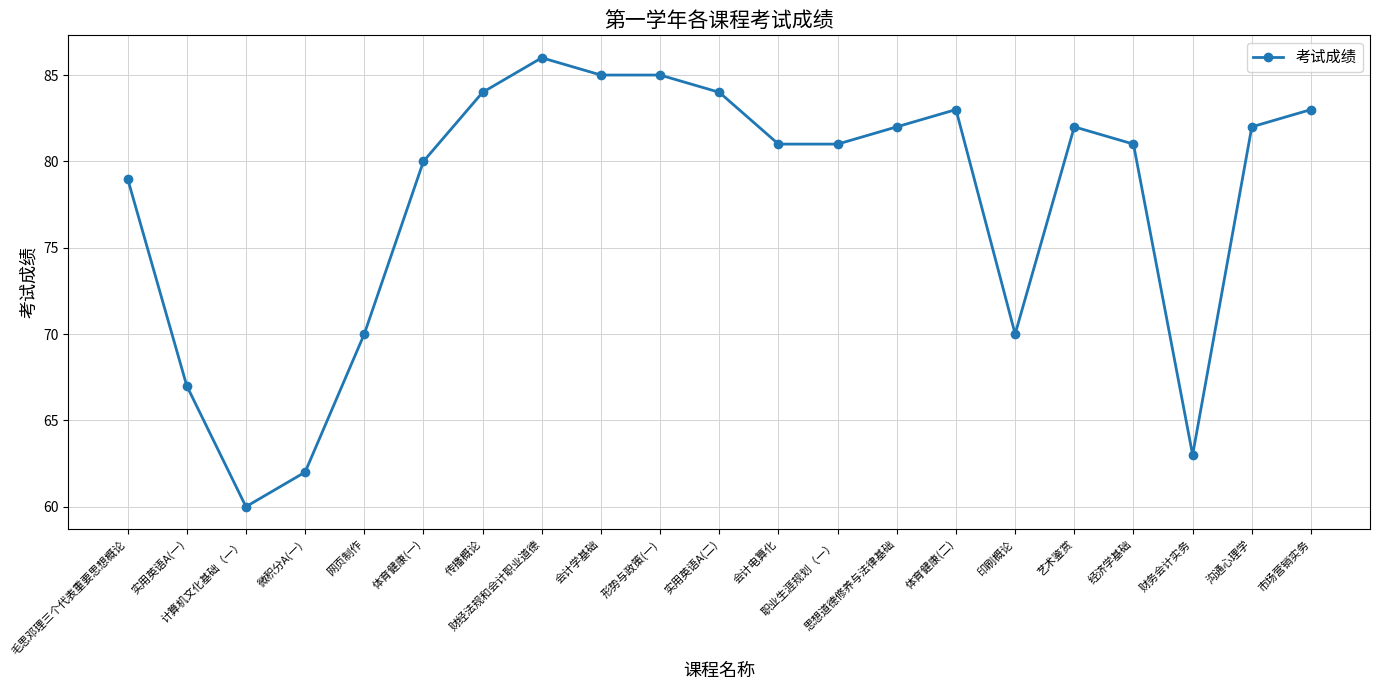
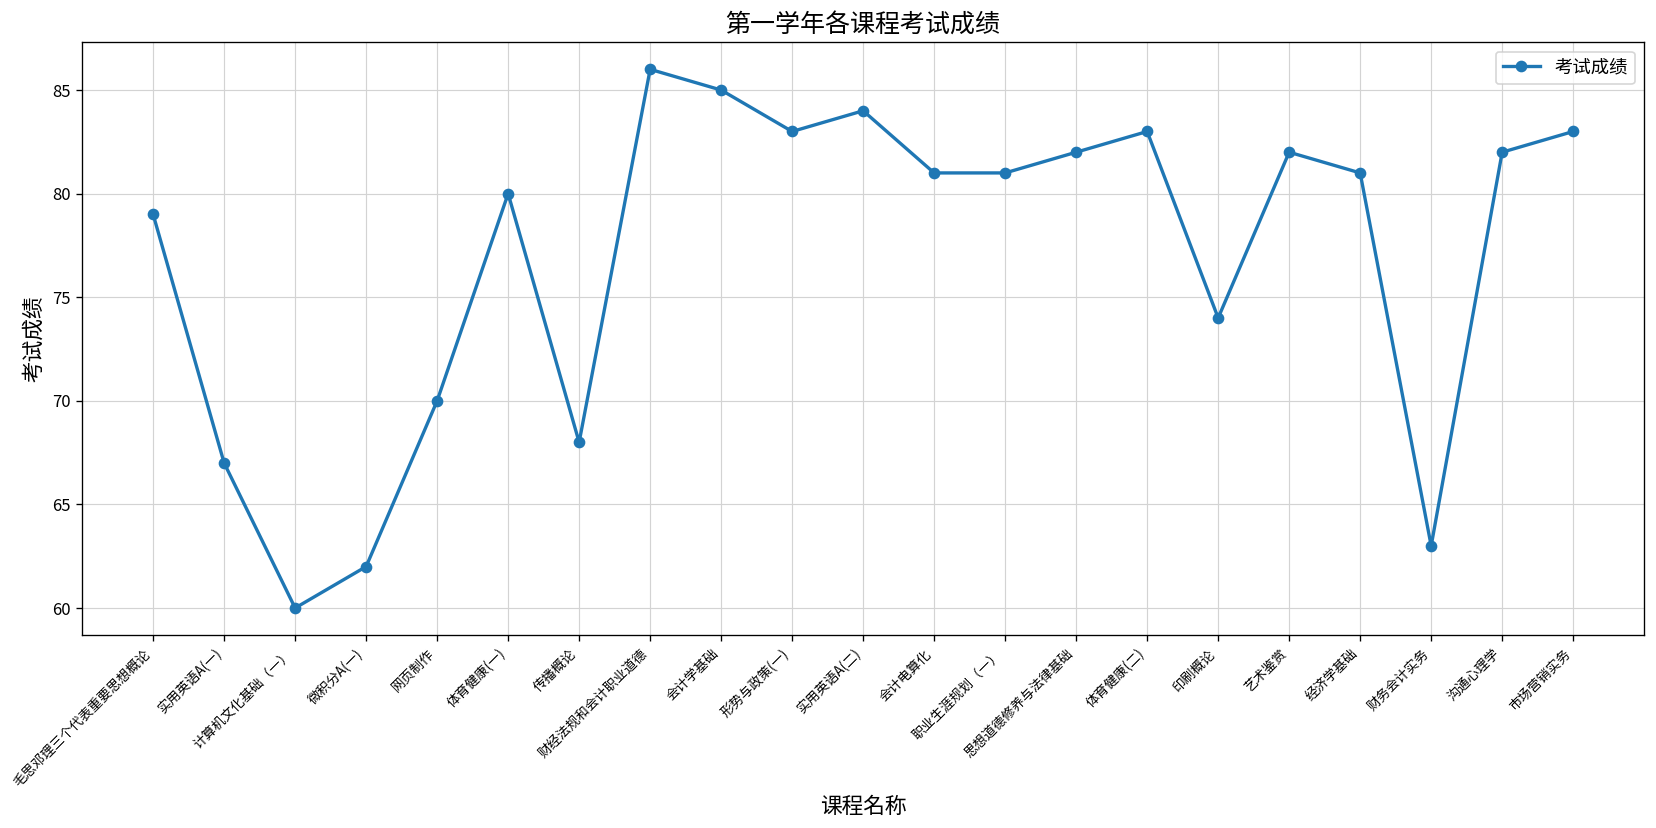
  {
    "毛思邓理三个代表重要思想概论": 79,
    "实用英语A(一)": 67,
    "计算机文化基础（一）": 60,
    "微积分A(一)": 62,
    "网页制作": 70,
    "体育健康(一)": 80,
-   "传播概论": 84,
+   "传播概论": 68,
    "财经法规和会计职业道德": 86,
    "会计学基础": 85,
-   "形势与政策(一)": 85,
+   "形势与政策(一)": 83,
    "实用英语A(二)": 84,
    "会计电算化": 81,
    "职业生涯规划（一）": 81,
    "思想道德修养与法律基础": 82,
    "体育健康(二)": 83,
-   "印刷概论": 70,
+   "印刷概论": 74,
    "艺术鉴赏": 82,
    "经济学基础": 81,
    "财务会计实务": 63,
    "沟通心理学": 82,
    "市场营销实务": 83
  }
